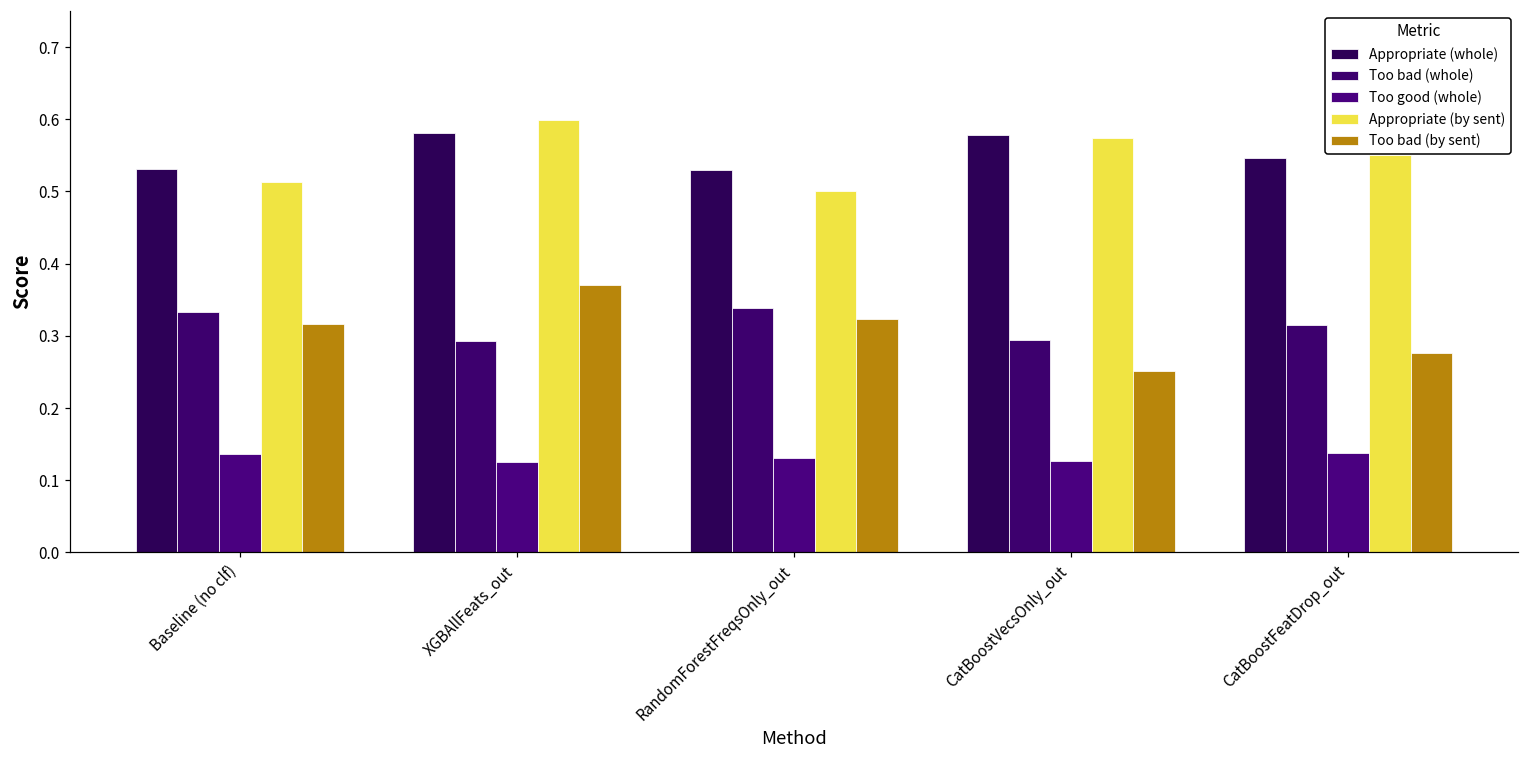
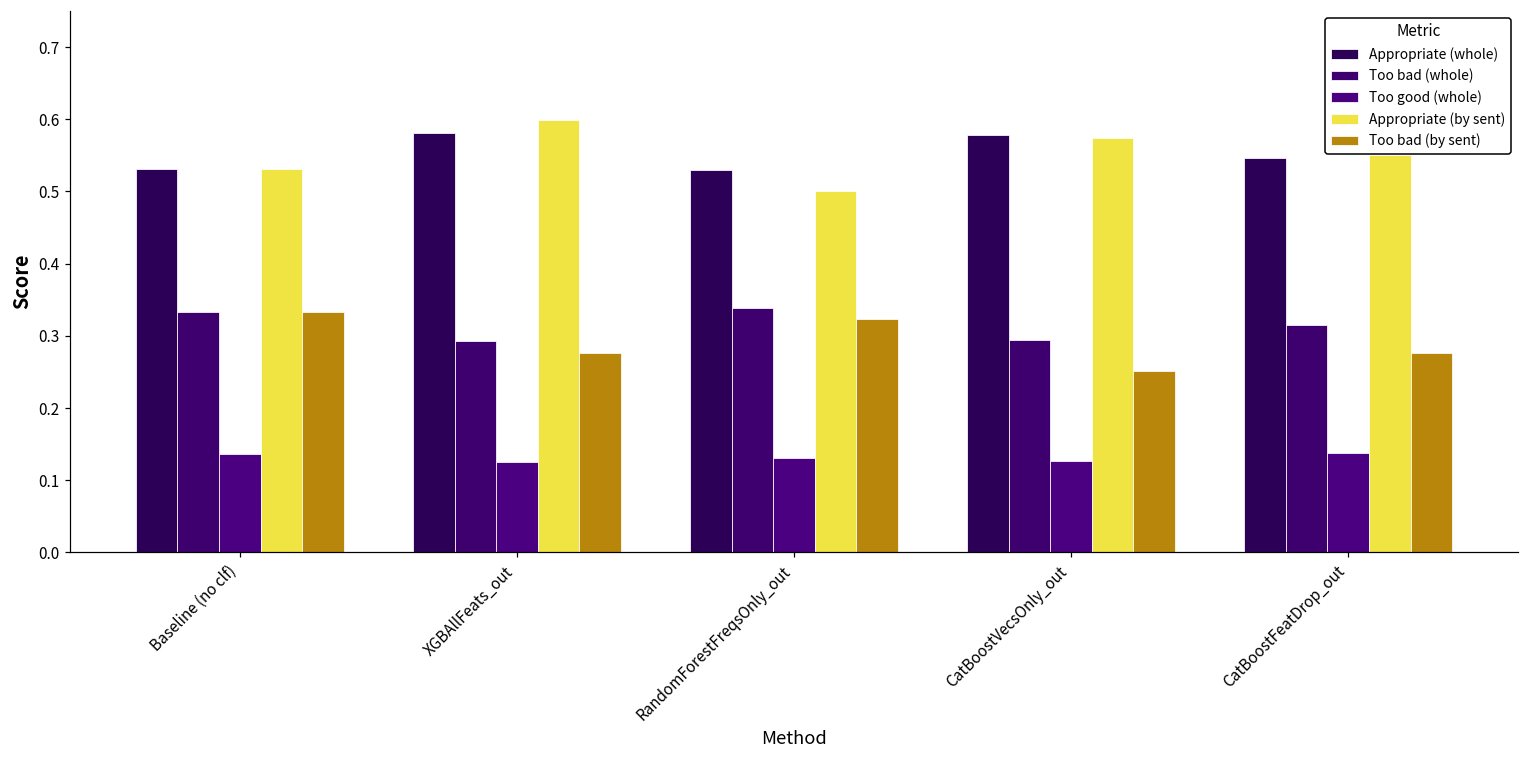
  {
    "Appropriate (by sent)": {
-     "Baseline (no clf)": 0.51,
+     "Baseline (no clf)": 0.53,
      "XGBAllFeats_out": 0.60,
      "RandomForestFreqsOnly_out": 0.50,
      "CatBoostVecsOnly_out": 0.57,
      "CatBoostFeatDrop_out": 0.55
    },
    "Too bad (by sent)": {
-     "Baseline (no clf)": 0.32,
-     "XGBAllFeats_out": 0.37,
+     "Baseline (no clf)": 0.33,
+     "XGBAllFeats_out": 0.28,
      "RandomForestFreqsOnly_out": 0.32,
      "CatBoostVecsOnly_out": 0.25,
      "CatBoostFeatDrop_out": 0.28
    }
  }
